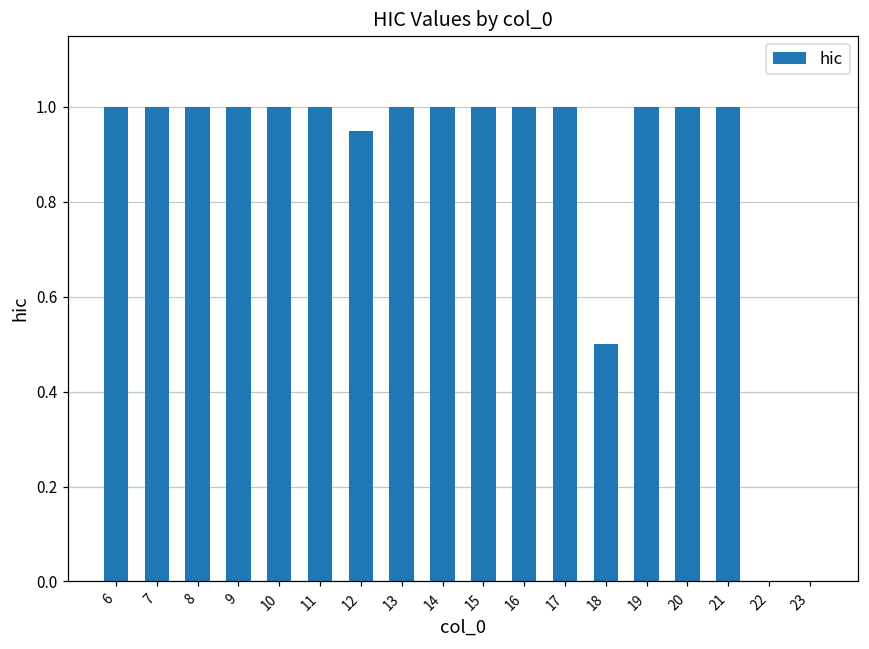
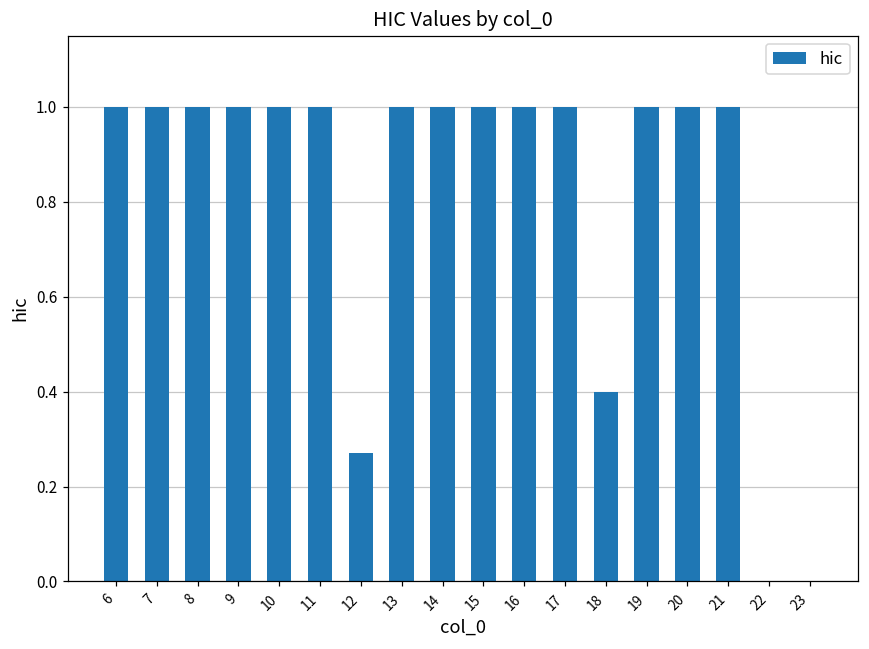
  {
    "6": 1.00,
    "7": 1.00,
    "8": 1.00,
    "9": 1.00,
    "10": 1.00,
    "11": 1.00,
-   "12": 0.95,
+   "12": 0.27,
    "13": 1.00,
    "14": 1.00,
    "15": 1.00,
    "16": 1.00,
    "17": 1.00,
-   "18": 0.5,
+   "18": 0.4,
    "19": 1.00,
    "20": 1.00,
    "21": 1.00,
    "22": 0.00,
    "23": 0.00
  }
